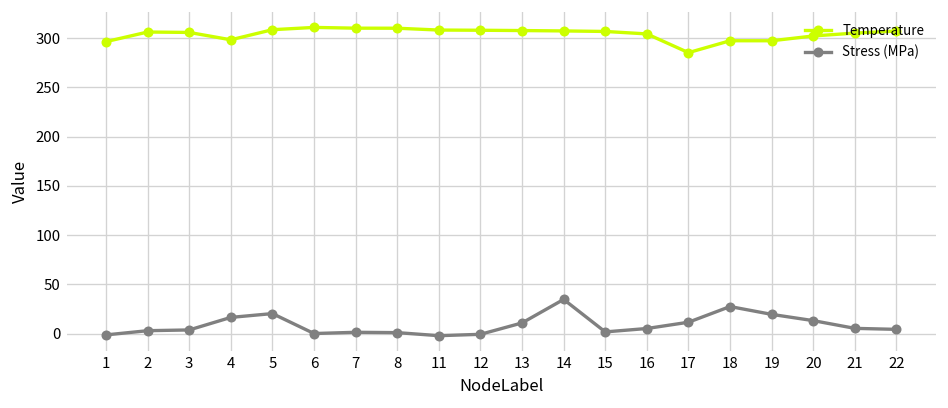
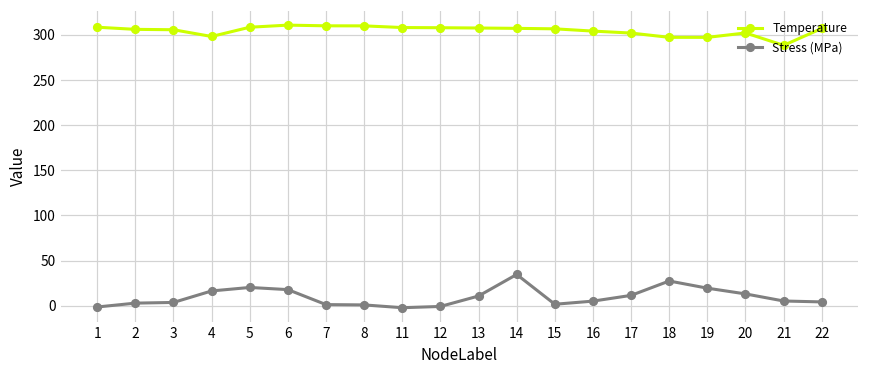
  {
    "Temperature": {
-     "1": 300,
+     "1": 310,
      "2": 310,
      "3": 310,
      "4": 300,
      "5": 310,
      "6": 310,
      "7": 310,
      "8": 310,
      "11": 310,
      "12": 310,
      "13": 310,
      "14": 310,
      "15": 310,
      "16": 300,
-     "17": 290,
+     "17": 300,
      "18": 300,
      "19": 300,
      "20": 300,
-     "21": 310,
+     "21": 290,
      "22": 310
    },
    "Stress (MPa)": {
      "1": 0,
      "2": 0,
      "3": 0,
      "4": 20,
      "5": 20,
-     "6": 0,
+     "6": 20,
      "7": 0,
      "8": 0,
      "11": 0,
      "12": 0,
      "13": 10,
      "14": 30,
      "15": 0,
      "16": 10,
      "17": 10,
      "18": 30,
      "19": 20,
      "20": 10,
      "21": 10,
      "22": 0
    }
  }
